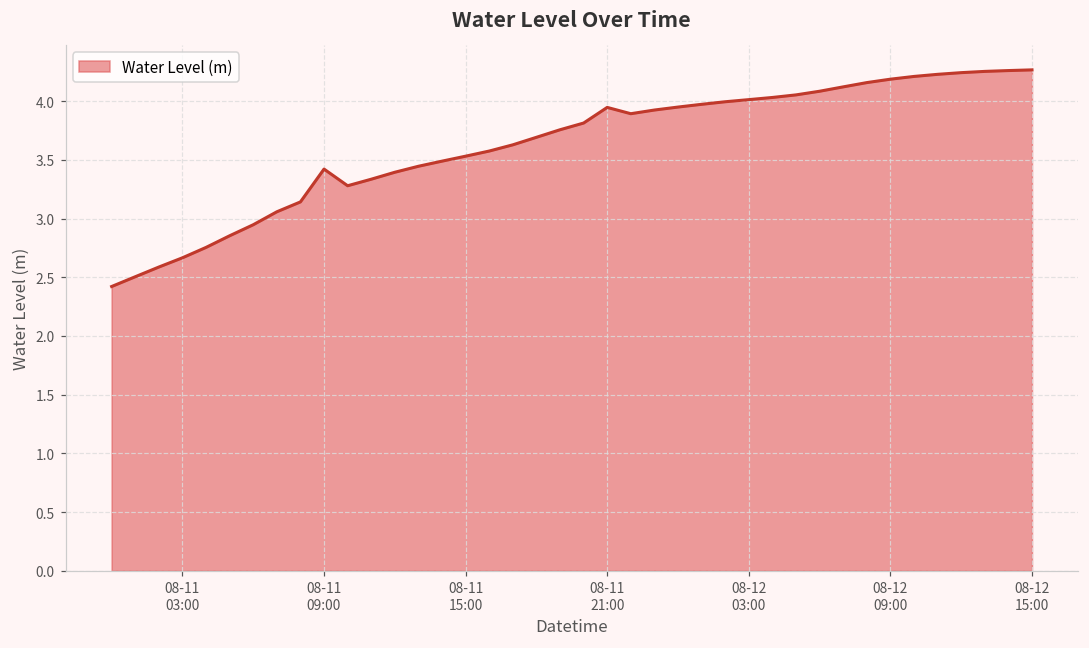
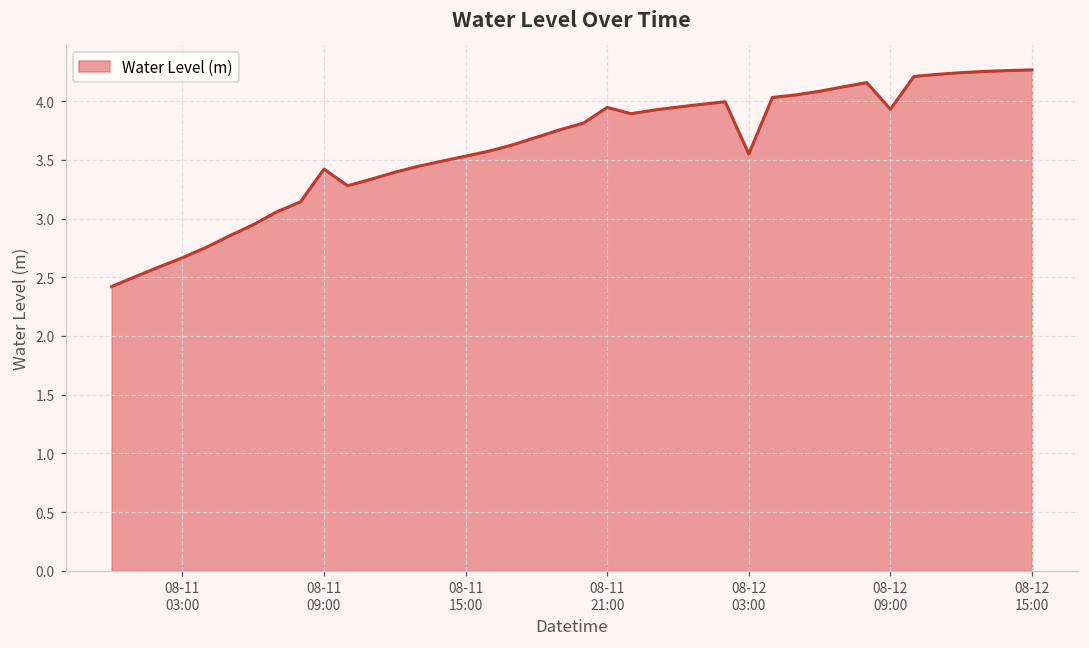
  {
    "08-11 03:00": 2.67,
    "08-11 09:00": 3.42,
    "08-11 15:00": 3.53,
    "08-11 21:00": 3.95,
-   "08-12 03:00": 4.01,
-   "08-12 09:00": 4.19,
+   "08-12 03:00": 3.55,
+   "08-12 09:00": 3.93,
    "08-12 15:00": 4.27
  }
